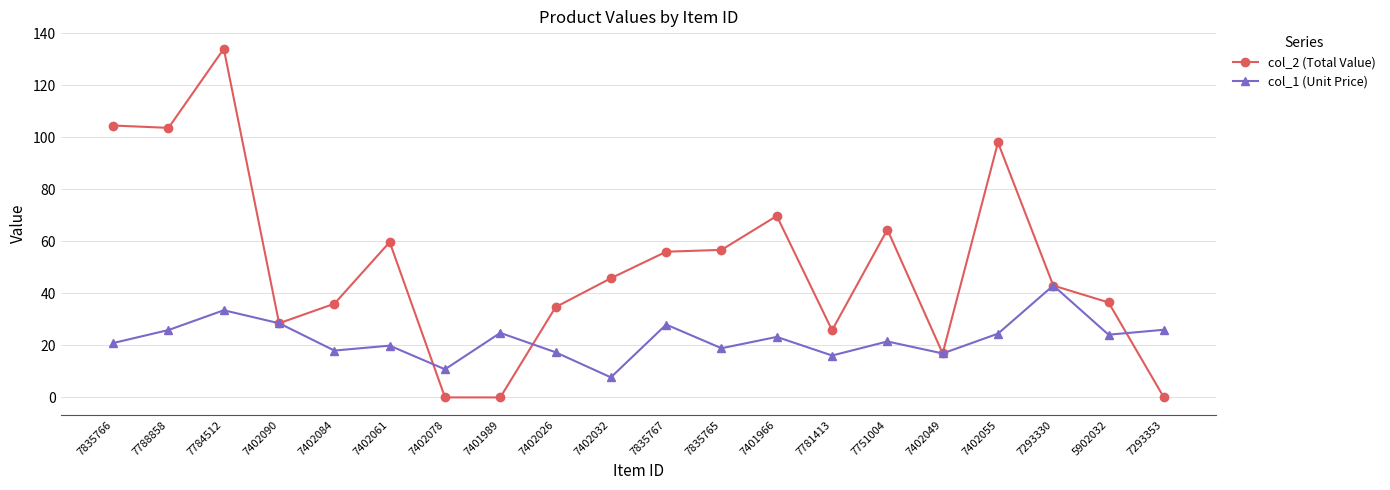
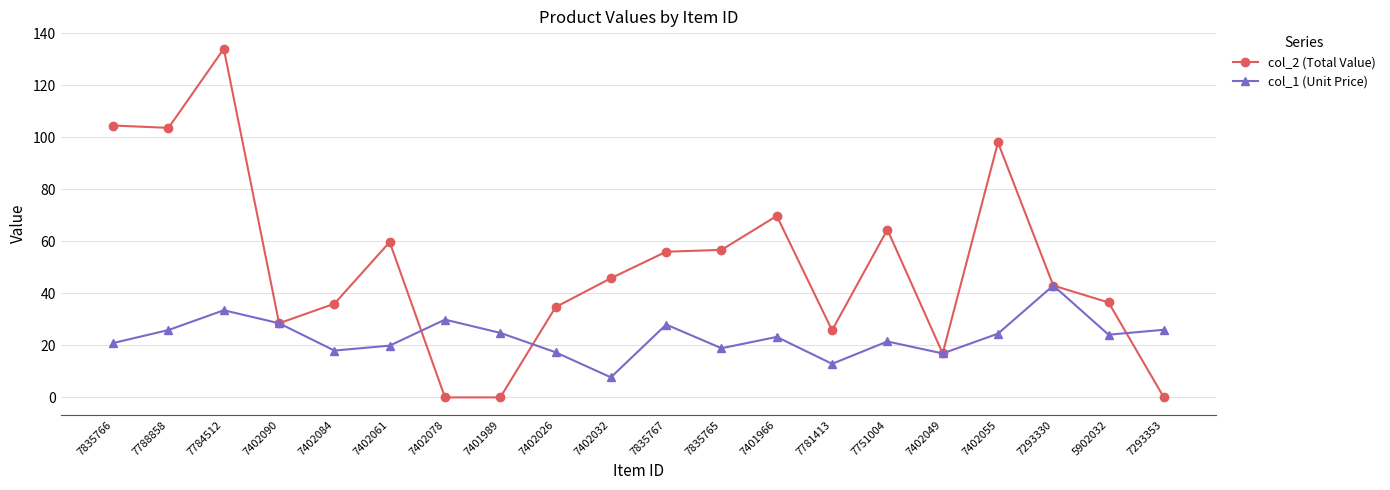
  {
    "col_2 (Total Value)": {
      "7835766": 105,
      "7788858": 104,
      "7784512": 134,
      "7402084": 36,
      "7402061": 60,
      "7402078": 0,
      "7401989": 0,
      "7402026": 35,
      "7402032": 46,
      "7835767": 56,
      "7835765": 57,
      "7401966": 70,
      "7781413": 26,
      "7751004": 65,
      "7402055": 98,
      "5902032": 37,
      "7293353": 0
    },
    "col_1 (Unit Price)": {
      "7835766": 21,
      "7788858": 26,
      "7784512": 34,
      "7402084": 18,
      "7402061": 20,
-     "7402078": 11,
+     "7402078": 30,
      "7401989": 25,
      "7402026": 17,
      "7402032": 8,
      "7835767": 28,
      "7835765": 19,
      "7401966": 23,
-     "7781413": 16,
+     "7781413": 13,
      "7751004": 22,
      "7402055": 25,
      "5902032": 24,
      "7293353": 26
    }
  }
